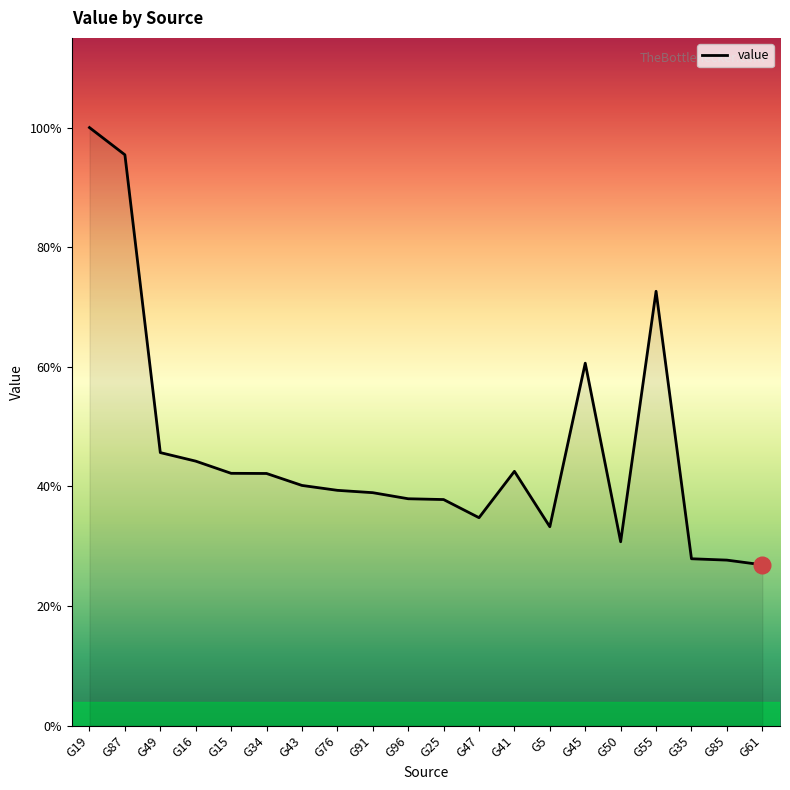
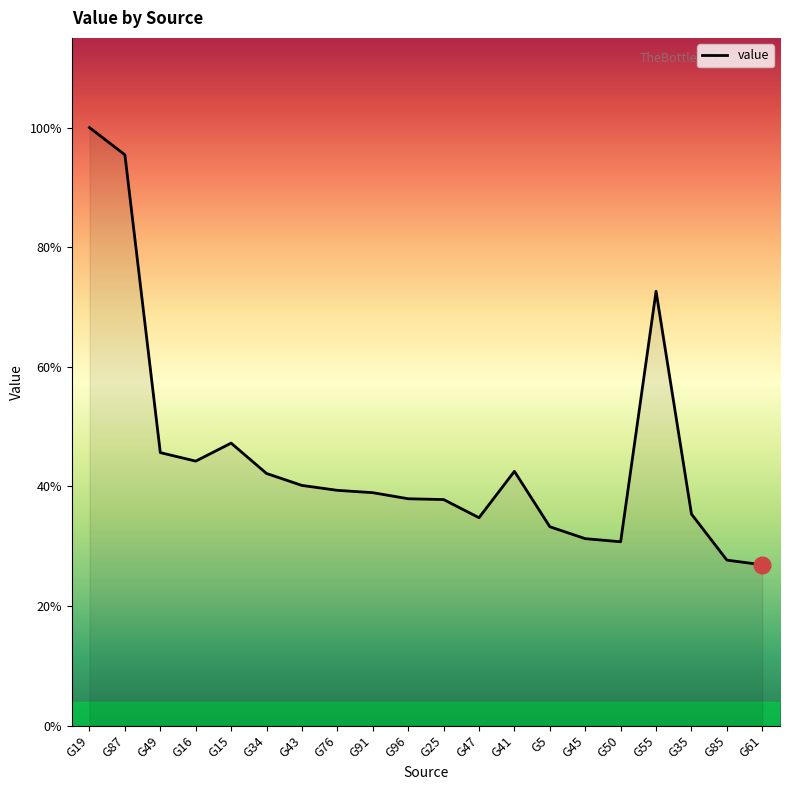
  {
    "value": {
      "G19": "100%",
      "G87": "95%",
      "G49": "46%",
      "G16": "44%",
-     "G15": "42%",
+     "G15": "47%",
      "G34": "42%",
      "G43": "40%",
      "G76": "39%",
      "G91": "39%",
      "G96": "38%",
      "G25": "38%",
      "G47": "35%",
      "G41": "43%",
      "G5": "33%",
-     "G45": "61%",
+     "G45": "31%",
      "G50": "31%",
      "G55": "73%",
-     "G35": "28%",
+     "G35": "35%",
      "G85": "28%"
    }
  }
